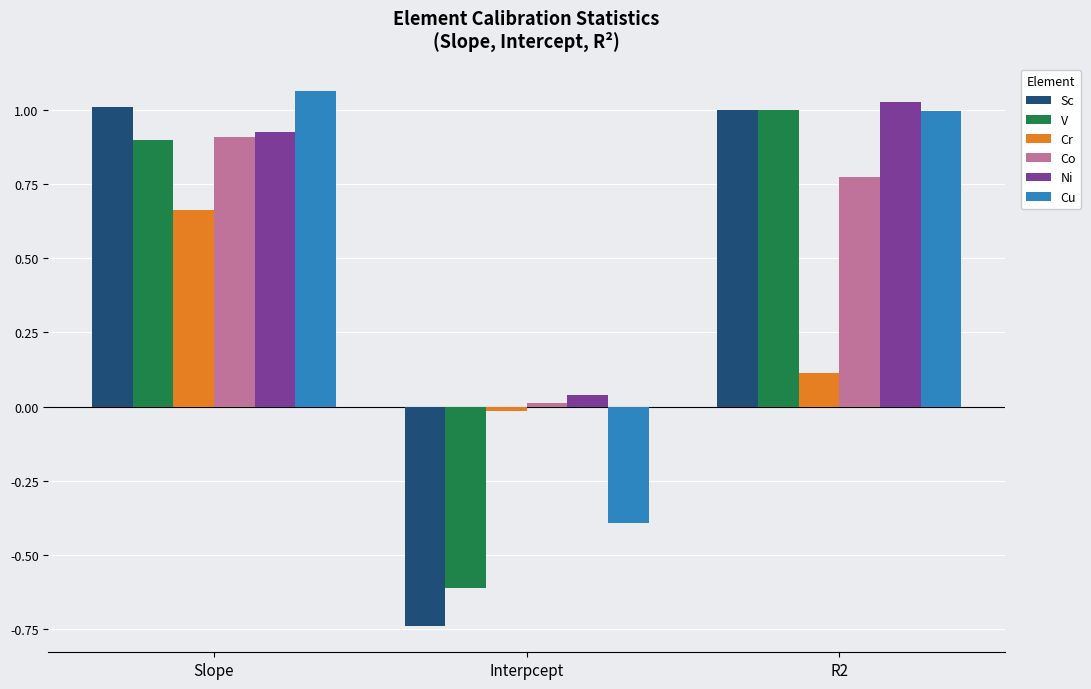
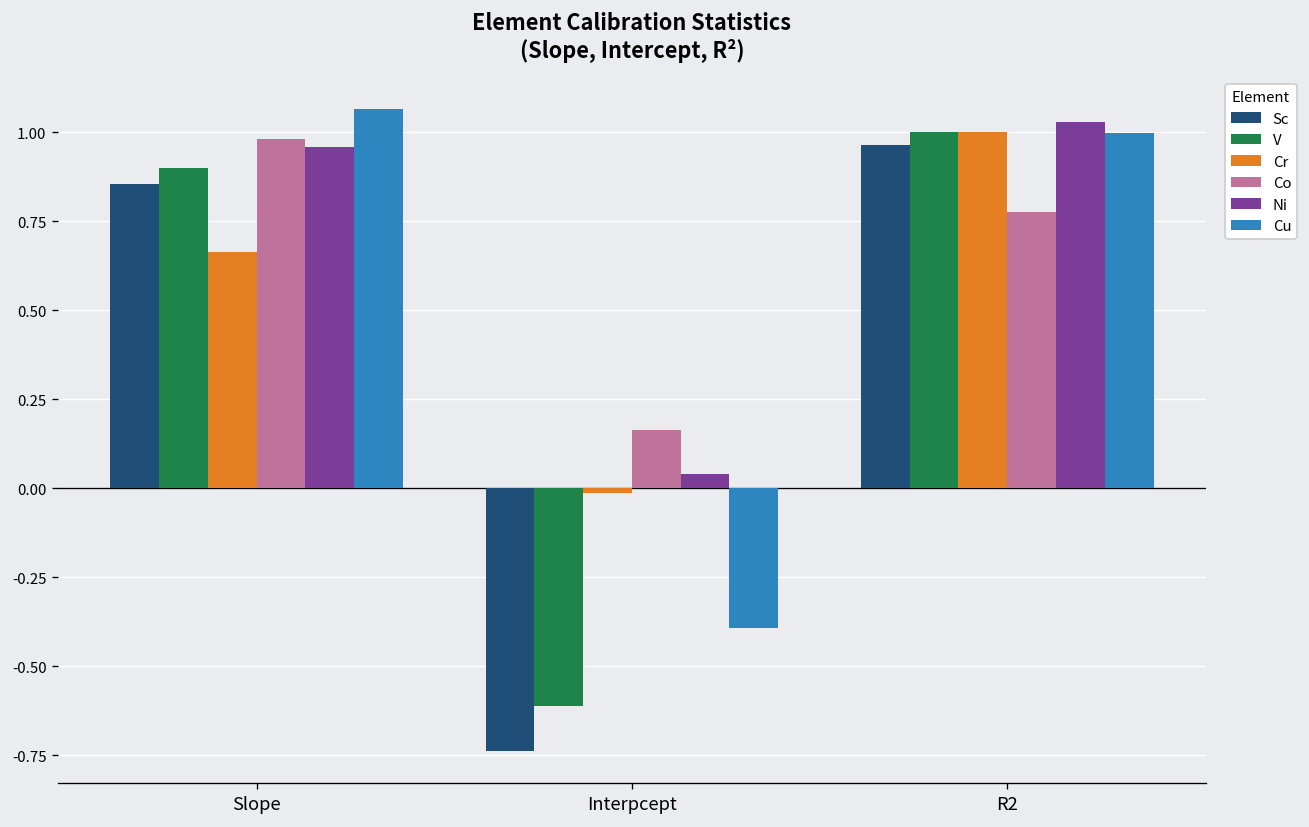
  {
    "Sc": {
-     "Slope": 1.01,
+     "Slope": 0.85,
      "Interpcept": -0.74,
-     "R2": 1.00
+     "R2": 0.96
    },
    "V": {
      "Slope": 0.90,
      "Interpcept": -0.61,
      "R2": 1.00
    },
    "Cr": {
      "Slope": 0.66,
      "Interpcept": -0.01,
-     "R2": 0.11
+     "R2": 1.00
    },
    "Co": {
-     "Slope": 0.91,
-     "Interpcept": 0.01,
+     "Slope": 0.98,
+     "Interpcept": 0.16,
      "R2": 0.78
    },
    "Ni": {
-     "Slope": 0.93,
+     "Slope": 0.96,
      "Interpcept": 0.04,
      "R2": 1.03
    },
    "Cu": {
      "Slope": 1.06,
      "Interpcept": -0.39,
      "R2": 1.00
    }
  }
